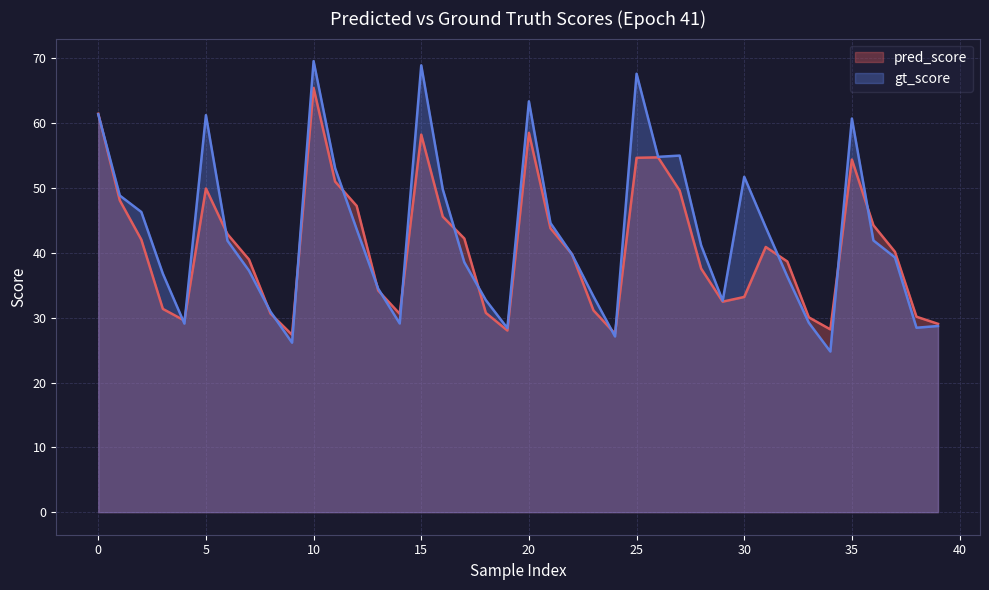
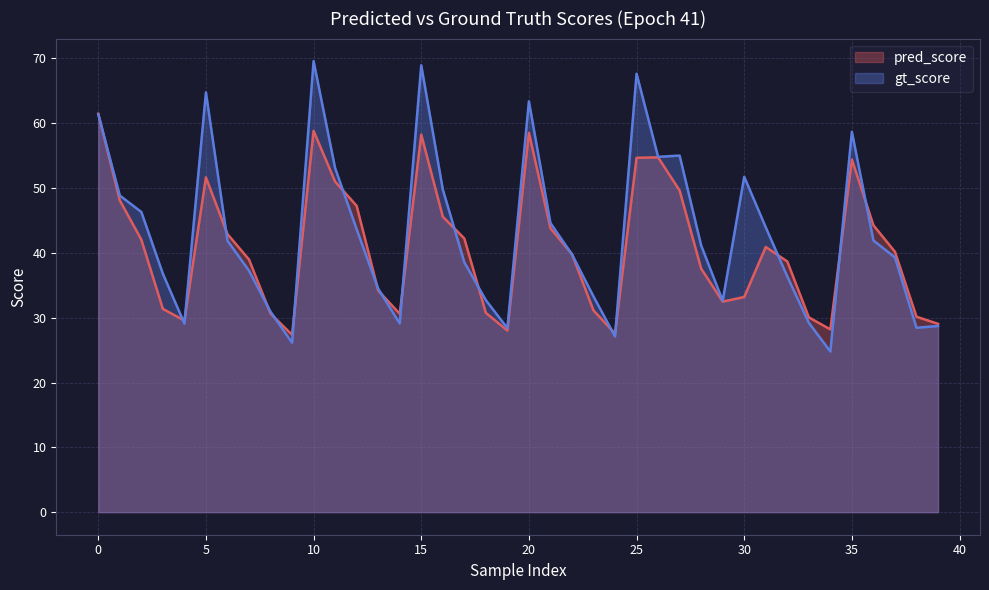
  {
    "pred_score": {
-     "5": 50,
-     "10": 65,
+     "5": 52,
+     "10": 59,
      "15": 58,
      "20": 59,
      "25": 55,
      "30": 33,
      "35": 54
    },
    "gt_score": {
-     "5": 61,
+     "5": 65,
      "10": 70,
      "15": 69,
      "20": 63,
      "25": 68,
      "30": 52,
-     "35": 61
+     "35": 59
    }
  }
